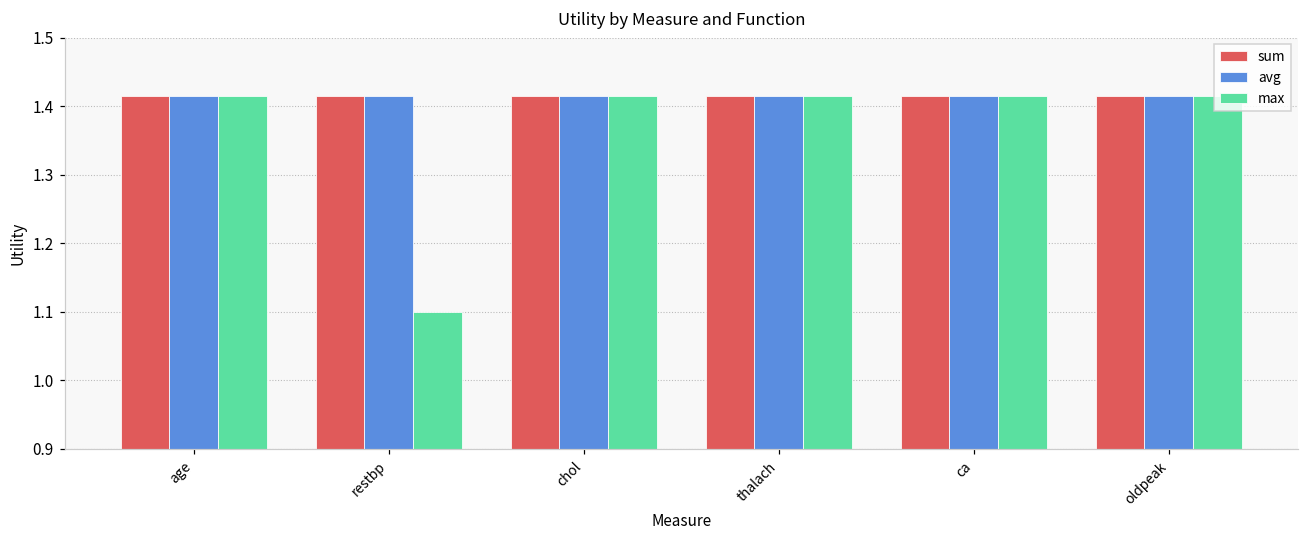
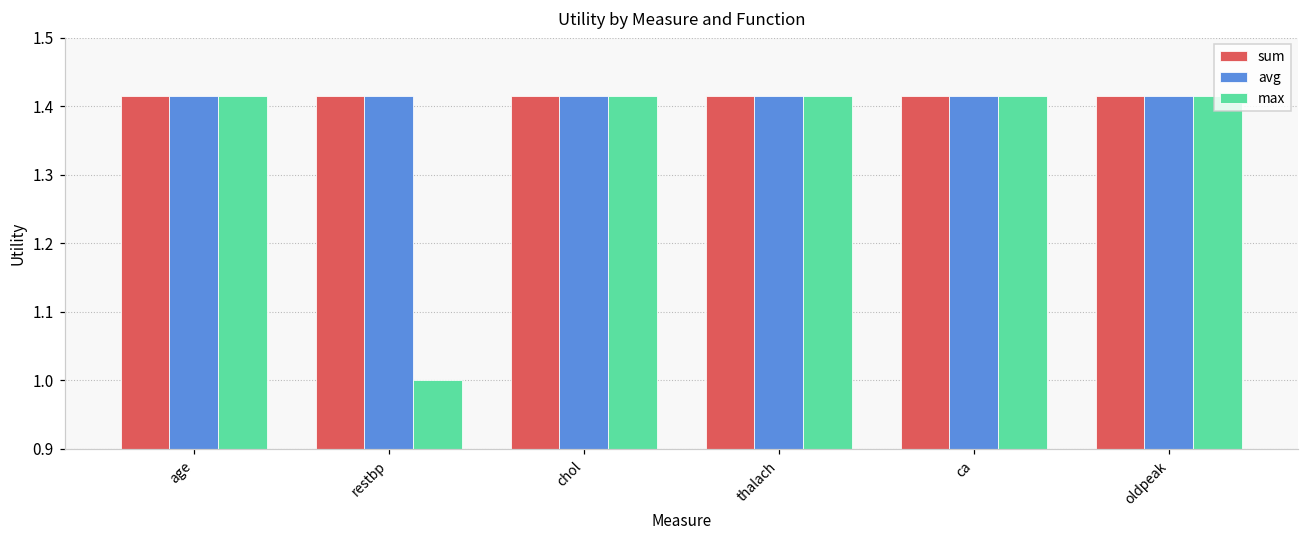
  {
    "sum": {
      "age": 1.41,
      "restbp": 1.41,
      "chol": 1.41,
      "thalach": 1.41,
      "ca": 1.41,
      "oldpeak": 1.41
    },
    "avg": {
      "age": 1.41,
      "restbp": 1.41,
      "chol": 1.41,
      "thalach": 1.41,
      "ca": 1.41,
      "oldpeak": 1.41
    },
    "max": {
      "age": 1.41,
-     "restbp": 1.1,
+     "restbp": 1.0,
      "chol": 1.41,
      "thalach": 1.41,
      "ca": 1.41
    }
  }
